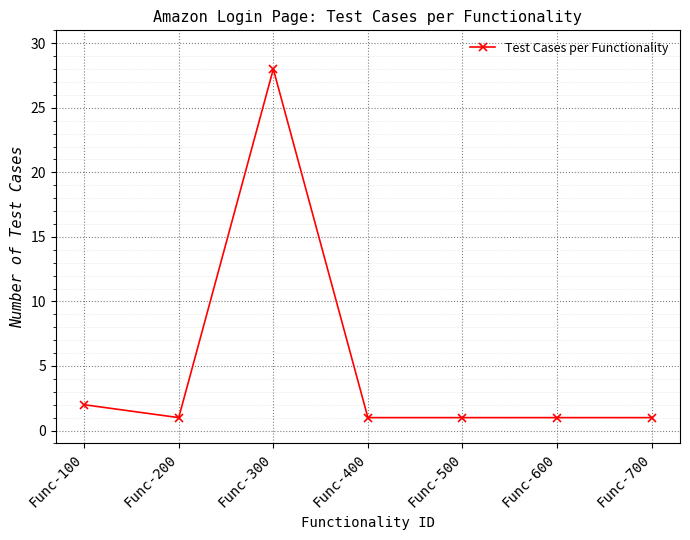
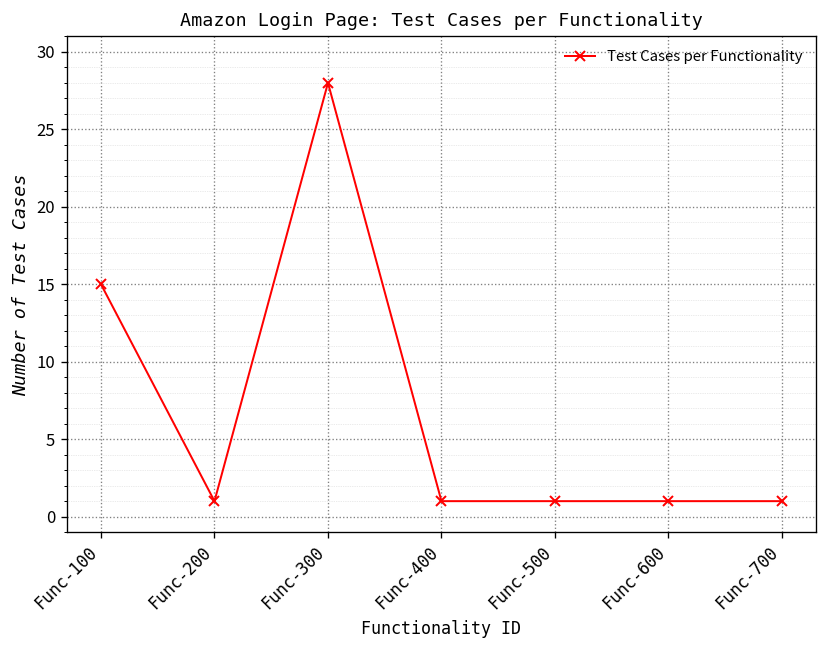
  {
-   "Func-100": 2,
+   "Func-100": 15,
    "Func-200": 1,
    "Func-300": 28,
    "Func-400": 1,
    "Func-500": 1,
    "Func-600": 1,
    "Func-700": 1
  }
